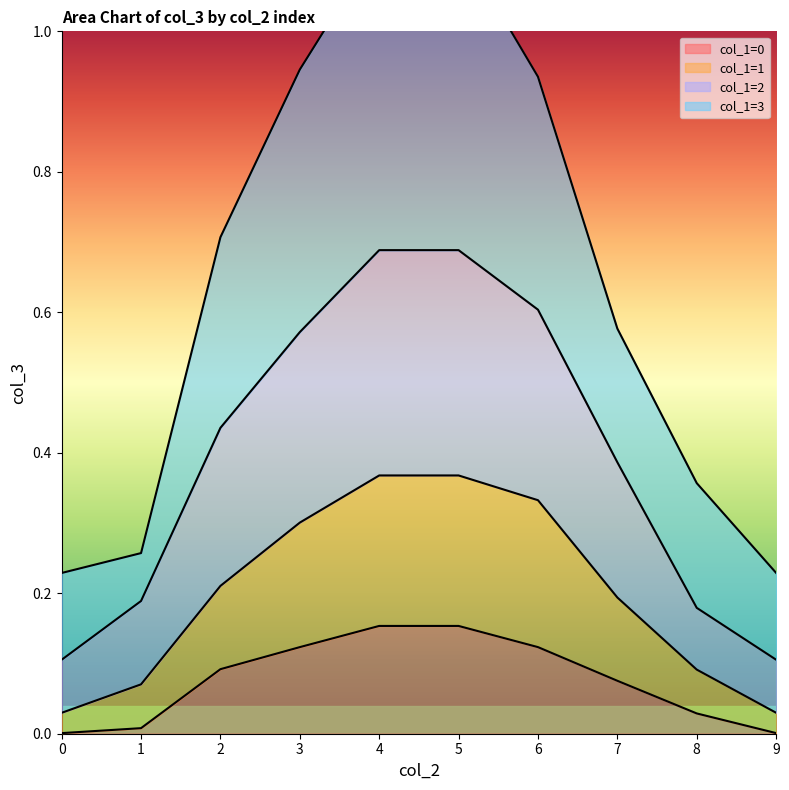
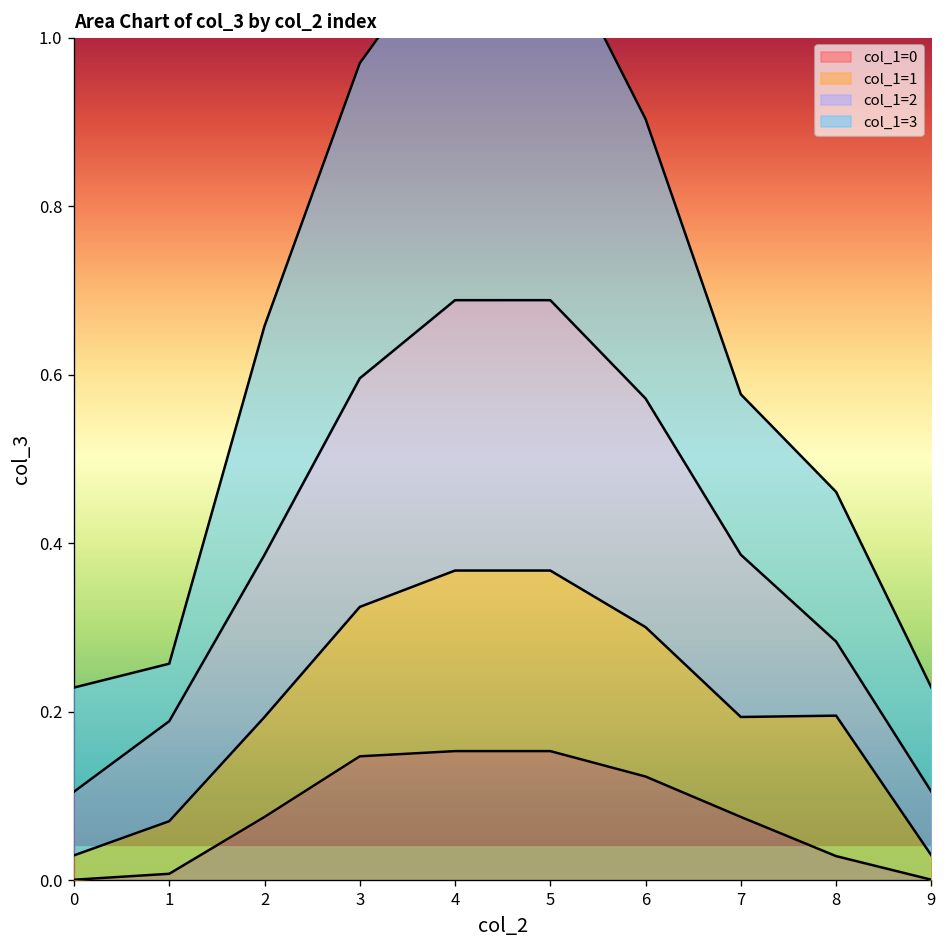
  {
    "col_1=0": {
-     "2": 0.09,
-     "3": 0.12,
+     "2": 0.08,
+     "3": 0.15,
      "4": 0.15,
      "5": 0.15,
      "6": 0.12,
      "7": 0.08
    },
    "col_1=1": {
      "1": 0.06,
      "2": 0.12,
      "3": 0.18,
      "4": 0.21,
      "5": 0.21,
-     "6": 0.21,
+     "6": 0.18,
      "7": 0.12,
-     "8": 0.06
+     "8": 0.17
    },
    "col_1=2": {
      "0": 0.08,
      "1": 0.12,
-     "2": 0.23,
+     "2": 0.19,
      "3": 0.27,
      "4": 0.32,
      "5": 0.32,
      "6": 0.27,
      "7": 0.19,
      "8": 0.09,
      "9": 0.08
    },
    "col_1=3": {
      "0": 0.12,
      "1": 0.07,
      "2": 0.27,
      "3": 0.37,
      "6": 0.33,
      "7": 0.19,
      "8": 0.18,
      "9": 0.12
    }
  }
